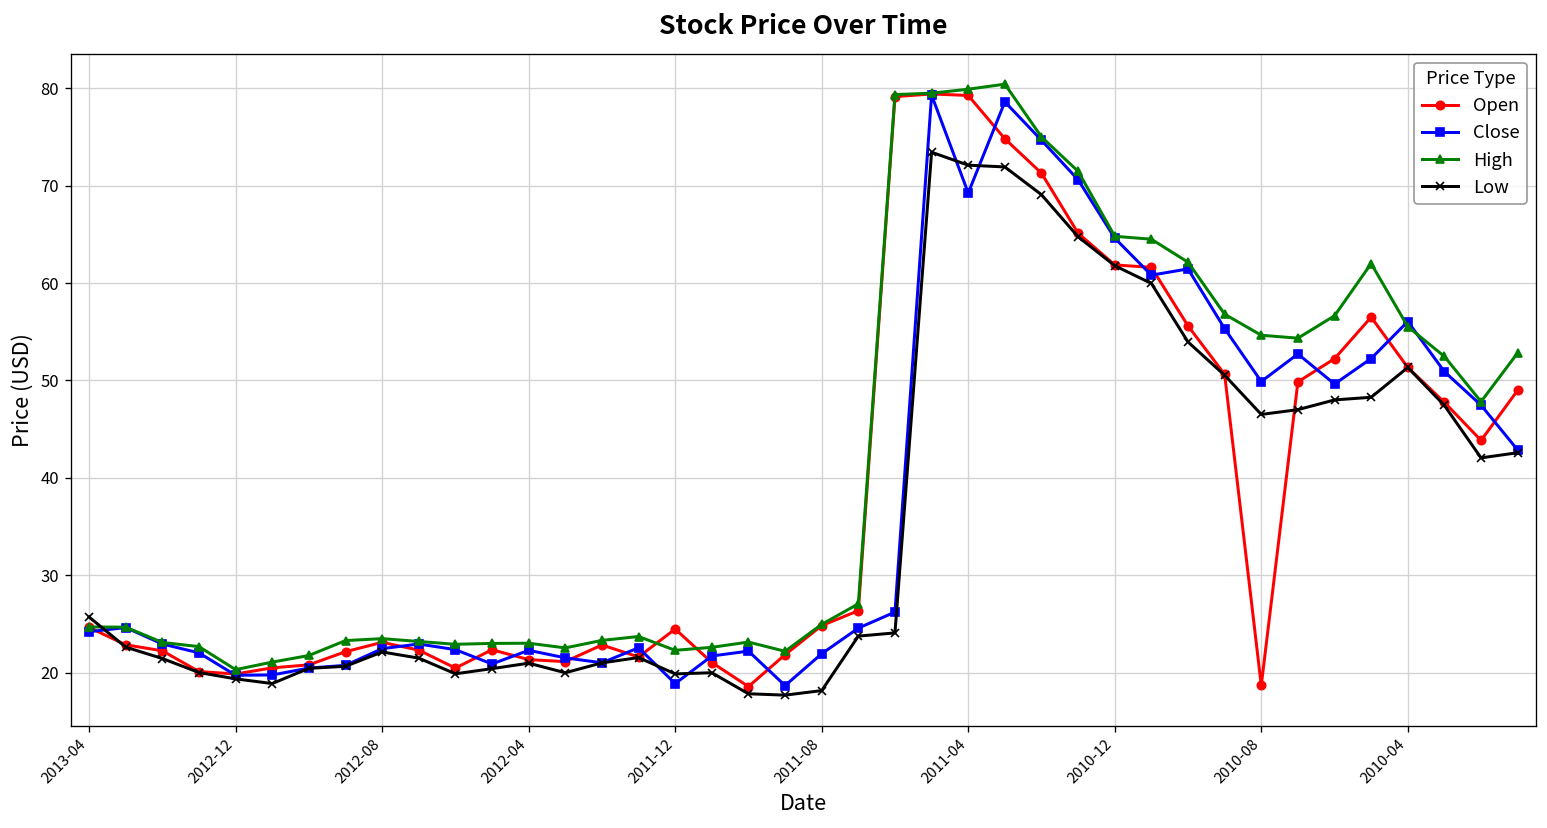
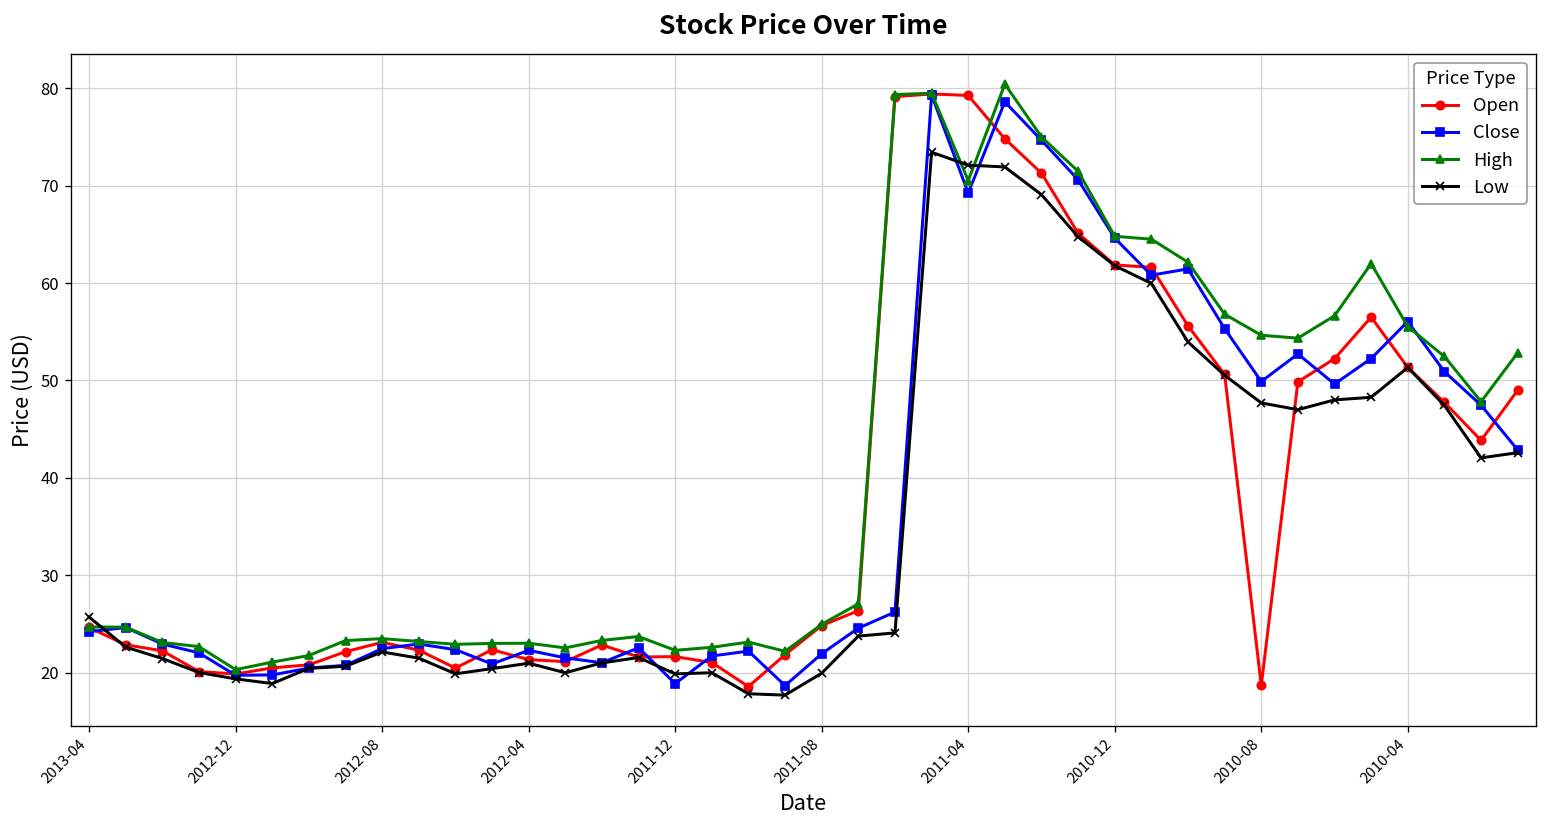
  {
    "Open": {
      "2012-08": 23,
      "2012-04": 21,
-     "2011-12": 24,
+     "2011-12": 22,
      "2011-04": 79,
      "2010-08": 19
    },
    "Close": {
      "2013-04": 24,
      "2012-08": 22,
      "2012-04": 22,
      "2011-12": 19,
      "2011-08": 22,
      "2011-04": 69,
      "2010-08": 50,
      "2010-04": 56
    },
    "High": {
      "2012-12": 20,
      "2012-08": 23,
      "2012-04": 23,
      "2011-12": 22,
-     "2011-04": 80,
+     "2011-04": 71,
      "2010-08": 55,
      "2010-04": 56
    },
    "Low": {
      "2013-04": 26,
      "2012-12": 19,
      "2012-08": 22,
      "2012-04": 21,
      "2011-12": 20,
-     "2011-08": 18,
+     "2011-08": 20,
      "2011-04": 72,
-     "2010-08": 47
+     "2010-08": 48
    }
  }
